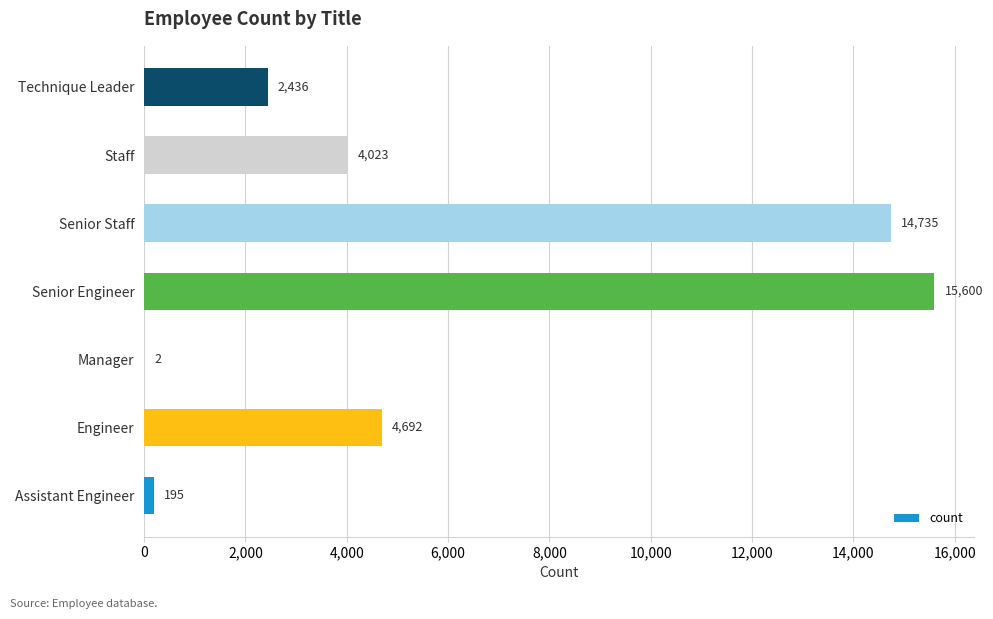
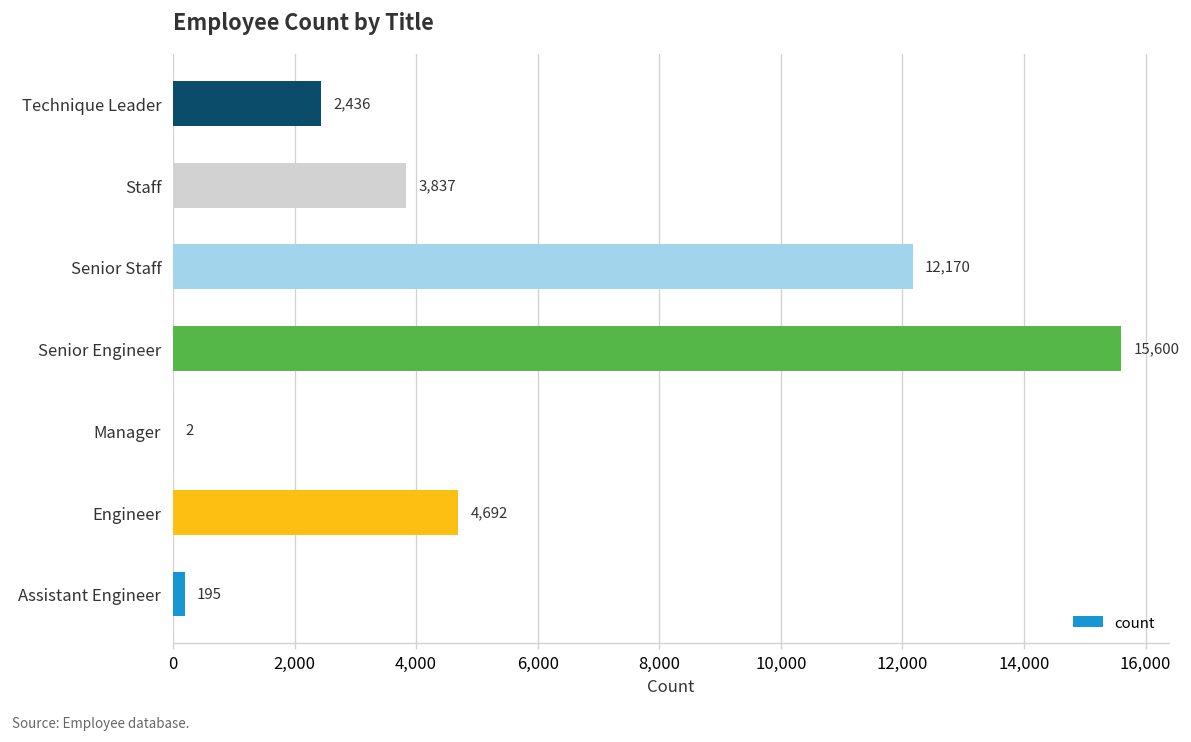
  {
    "Technique Leader": "2,436",
-   "Staff": "4,023",
-   "Senior Staff": "14,735",
+   "Staff": "3,837",
+   "Senior Staff": "12,170",
    "Senior Engineer": "15,600",
    "Manager": "2",
    "Engineer": "4,692",
    "Assistant Engineer": "195"
  }
